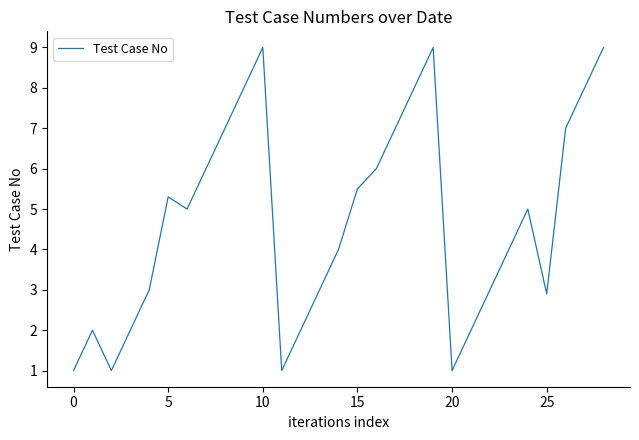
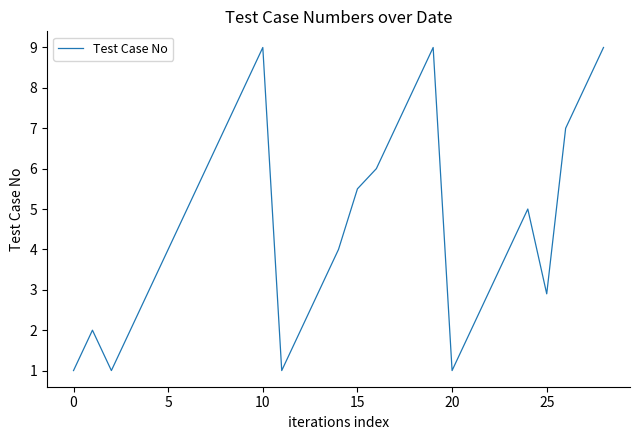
  {
    "0": 1.0,
-   "5": 5.3,
+   "5": 4.0,
    "10": 9.0,
    "15": 5.5,
    "20": 1.0,
    "25": 2.9
  }
